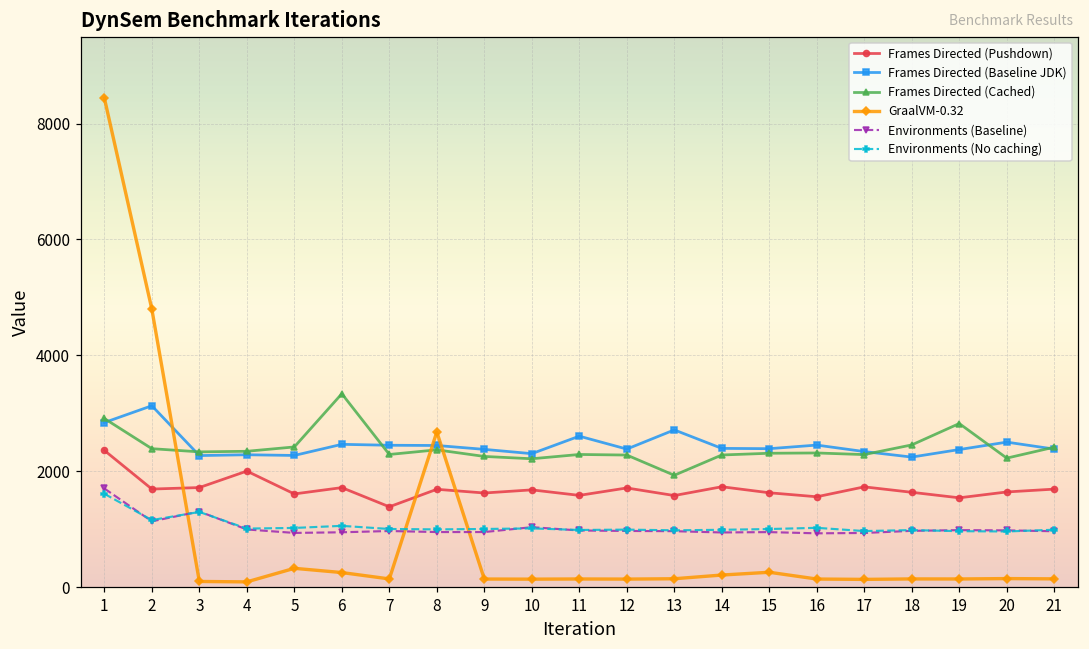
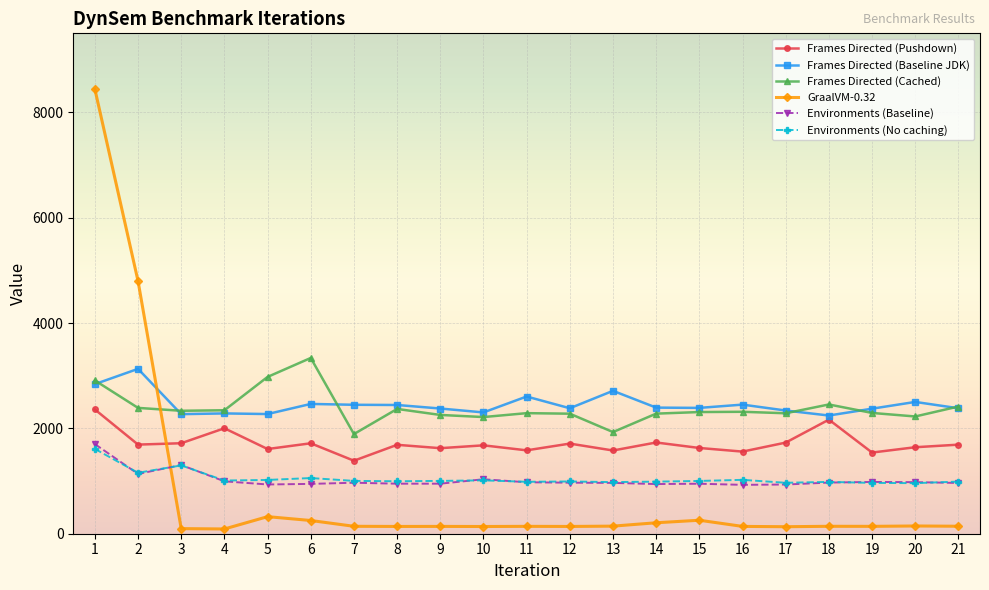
  {
    "Frames Directed (Pushdown)": {
      "1": 2400,
      "2": 1700,
      "3": 1700,
      "4": 2000,
      "5": 1600,
      "6": 1700,
      "7": 1400,
      "8": 1700,
      "9": 1600,
      "10": 1700,
      "11": 1600,
      "12": 1700,
      "13": 1600,
      "14": 1700,
      "15": 1600,
      "16": 1600,
      "17": 1700,
-     "18": 1600,
+     "18": 2200,
      "19": 1500,
      "20": 1600,
      "21": 1700
    },
    "Frames Directed (Cached)": {
      "1": 2900,
      "2": 2400,
      "3": 2300,
      "4": 2300,
-     "5": 2400,
+     "5": 3000,
      "6": 3300,
-     "7": 2300,
+     "7": 1900,
      "8": 2400,
      "9": 2300,
      "10": 2200,
      "11": 2300,
      "12": 2300,
      "13": 1900,
      "14": 2300,
      "15": 2300,
      "16": 2300,
      "17": 2300,
      "18": 2500,
-     "19": 2800,
+     "19": 2300,
      "20": 2200
    },
    "GraalVM-0.32": {
      "1": 8400,
      "2": 4800,
      "3": 100,
      "4": 100,
      "5": 300,
      "6": 300,
      "7": 100,
-     "8": 2700,
+     "8": 100,
      "9": 100,
      "10": 100,
      "11": 100,
      "12": 100,
      "13": 100,
      "14": 200,
      "15": 300,
      "16": 100,
      "17": 100,
      "18": 100,
      "19": 100,
      "20": 100,
      "21": 100
    },
    "Environments (Baseline)": {
      "1": 1700,
      "5": 900,
      "6": 900,
      "9": 1000,
      "15": 900,
      "16": 900
    }
  }
